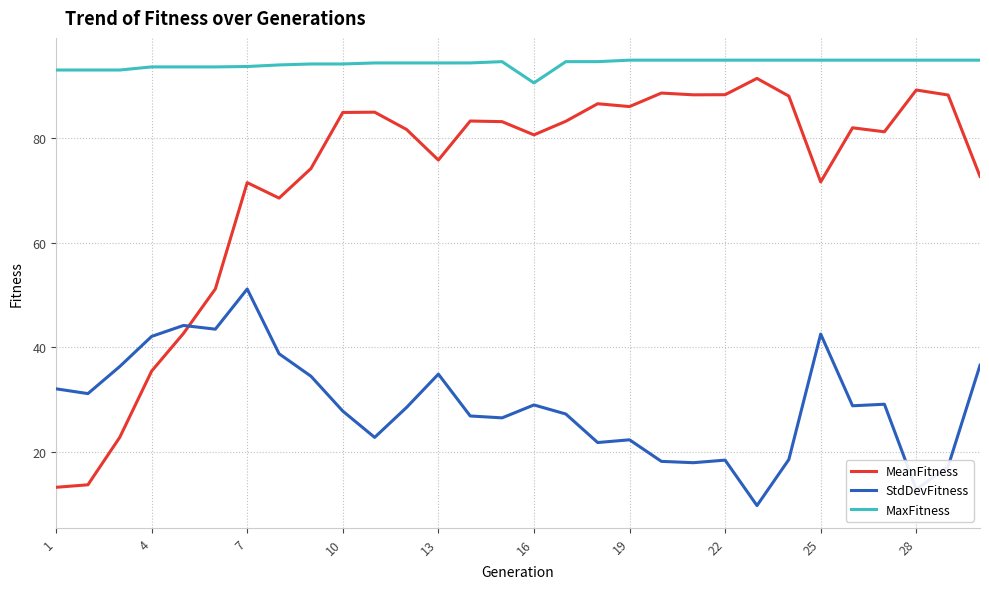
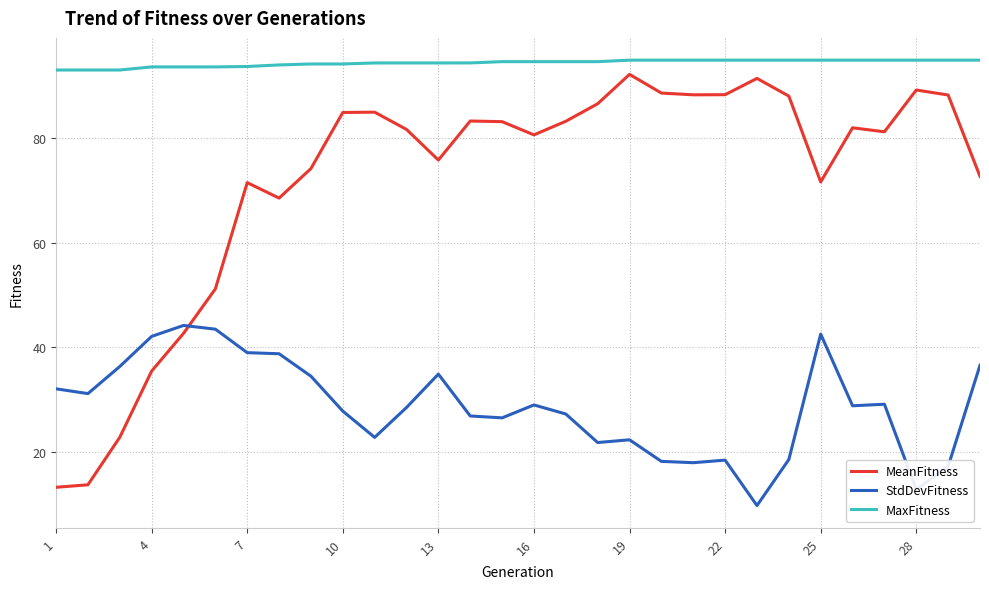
  {
    "MeanFitness": {
      "1": 13,
      "4": 35,
      "7": 71,
      "10": 85,
      "13": 76,
      "16": 81,
-     "19": 86,
+     "19": 92,
      "22": 88,
      "25": 72,
      "28": 89
    },
    "StdDevFitness": {
      "1": 32,
      "4": 42,
-     "7": 51,
+     "7": 39,
      "10": 28,
      "13": 35,
      "16": 29,
      "19": 22,
      "22": 18,
      "25": 43
    },
    "MaxFitness": {
      "1": 93,
      "4": 94,
      "7": 94,
      "10": 94,
      "13": 94,
-     "16": 90,
+     "16": 95,
      "19": 95,
      "22": 95,
      "25": 95,
      "28": 95
    }
  }
